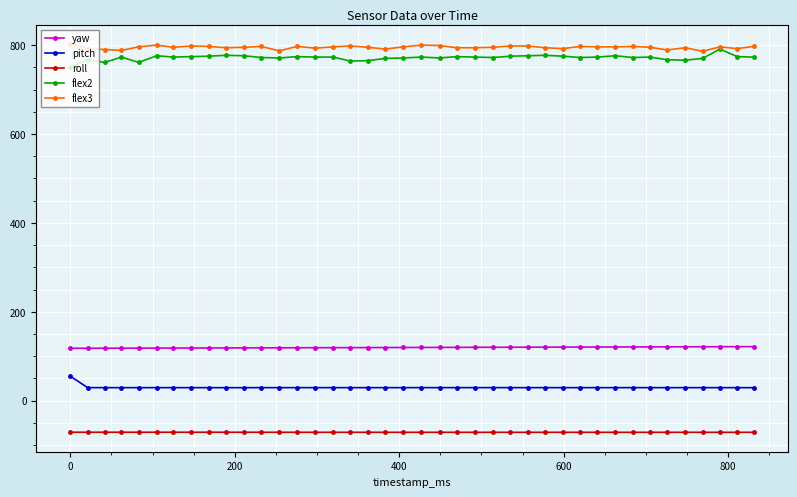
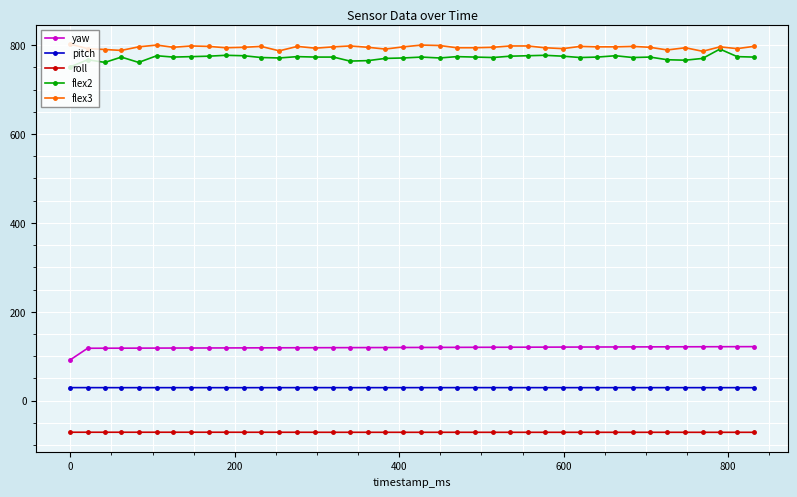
  {
    "yaw": {
-     "0": 120
+     "0": 90
    },
    "pitch": {
-     "0": 50
+     "0": 30
    },
    "roll": {
      "0": -70
    }
  }
